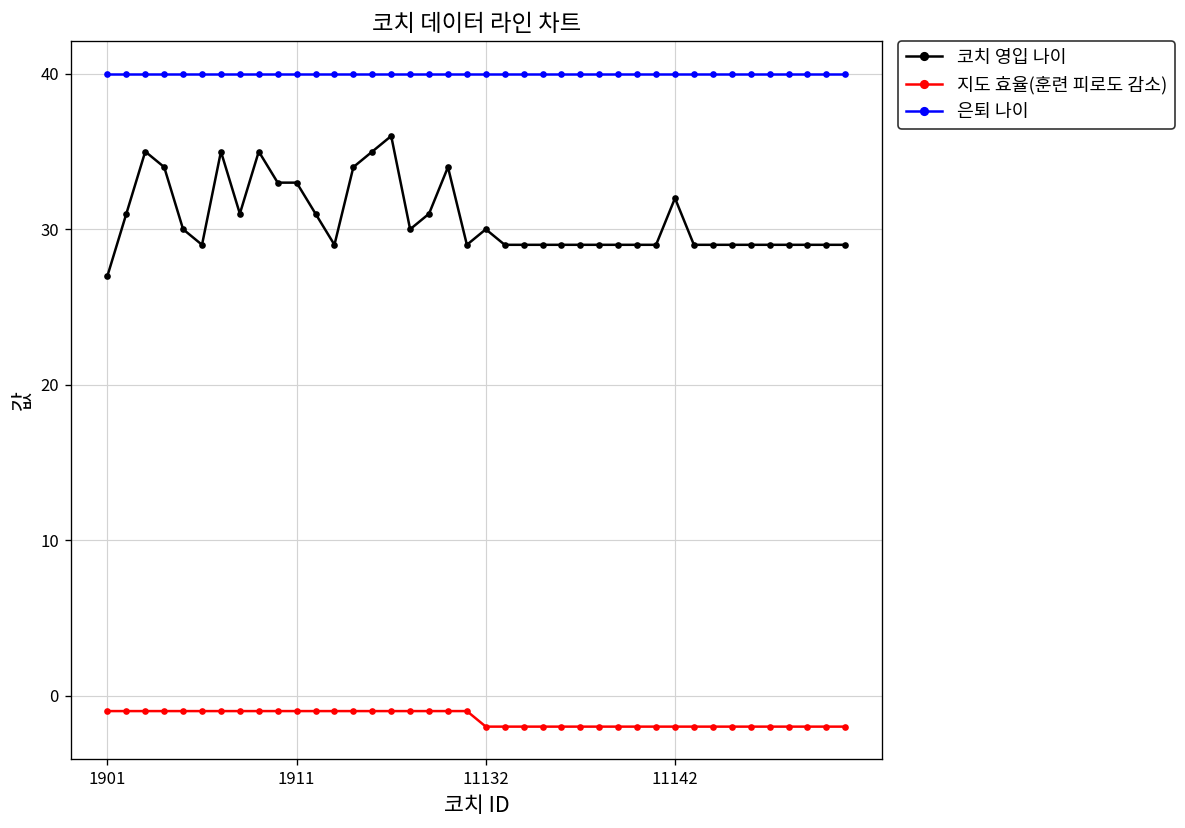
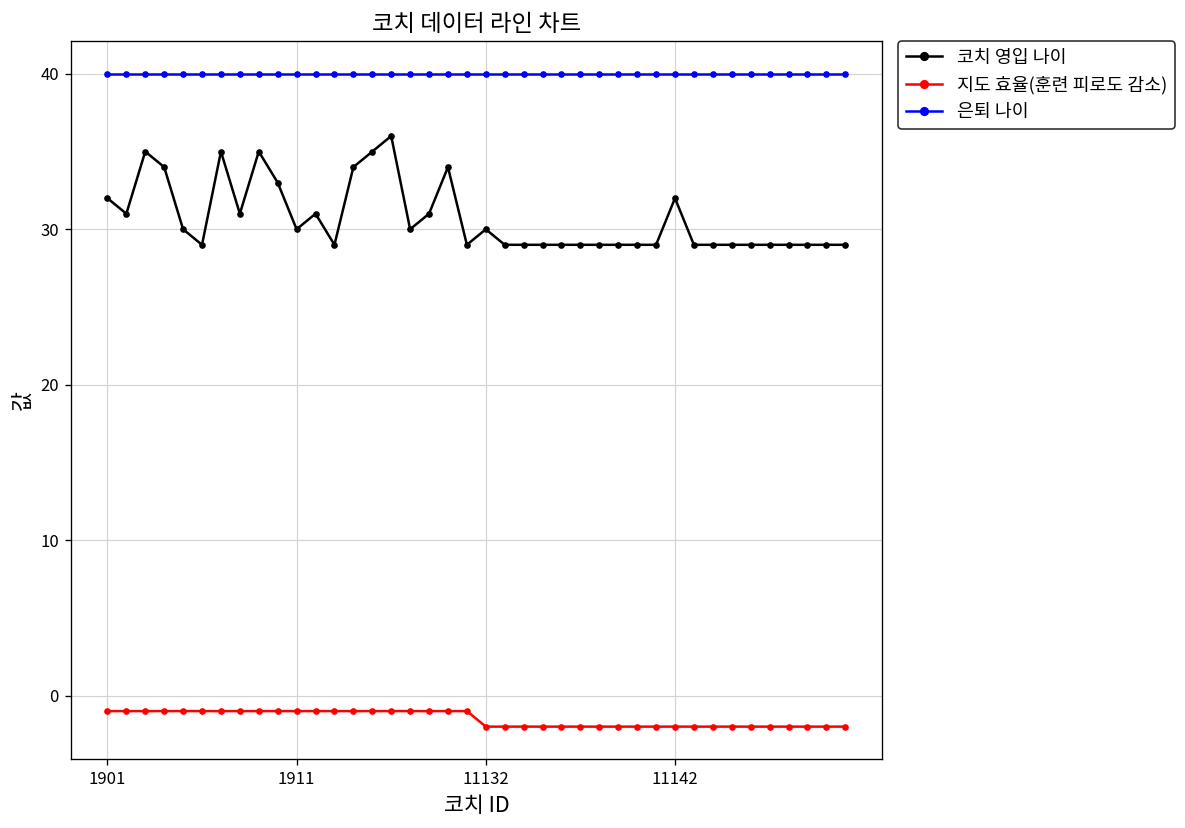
  {
    "코치 영입 나이": {
-     "1901": 27,
-     "1911": 33,
+     "1901": 32,
+     "1911": 30,
      "11132": 30,
      "11142": 32
    },
    "지도 효율(훈련 피로도 감소)": {
      "1901": -1,
      "1911": -1,
      "11132": -2,
      "11142": -2
    },
    "은퇴 나이": {
      "1901": 40,
      "1911": 40,
      "11132": 40,
      "11142": 40
    }
  }
